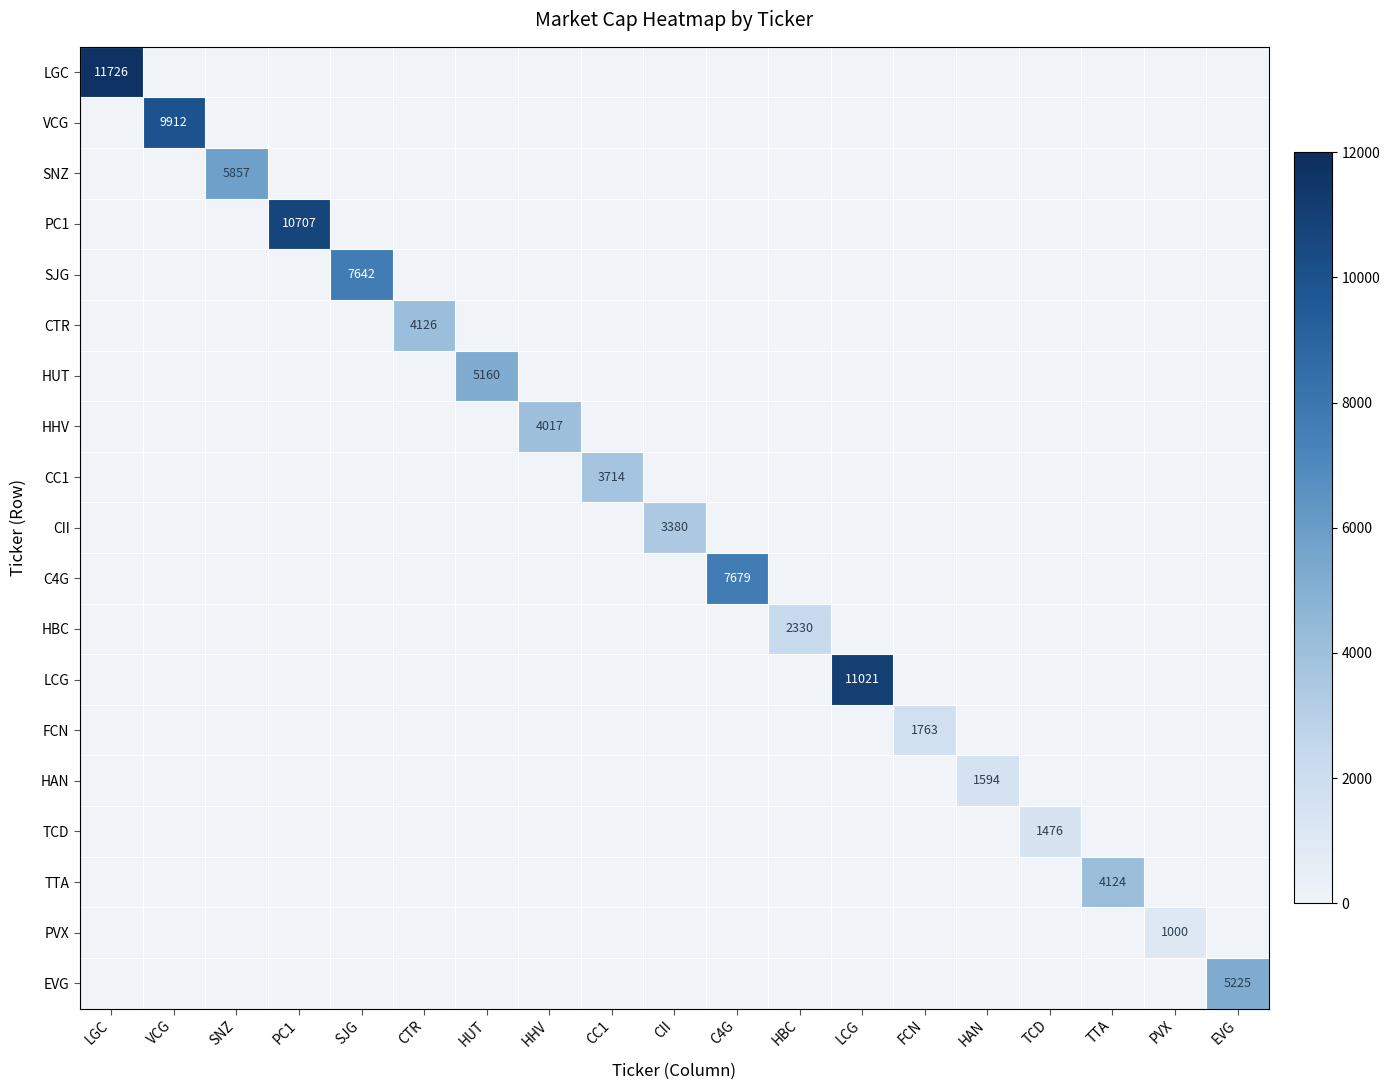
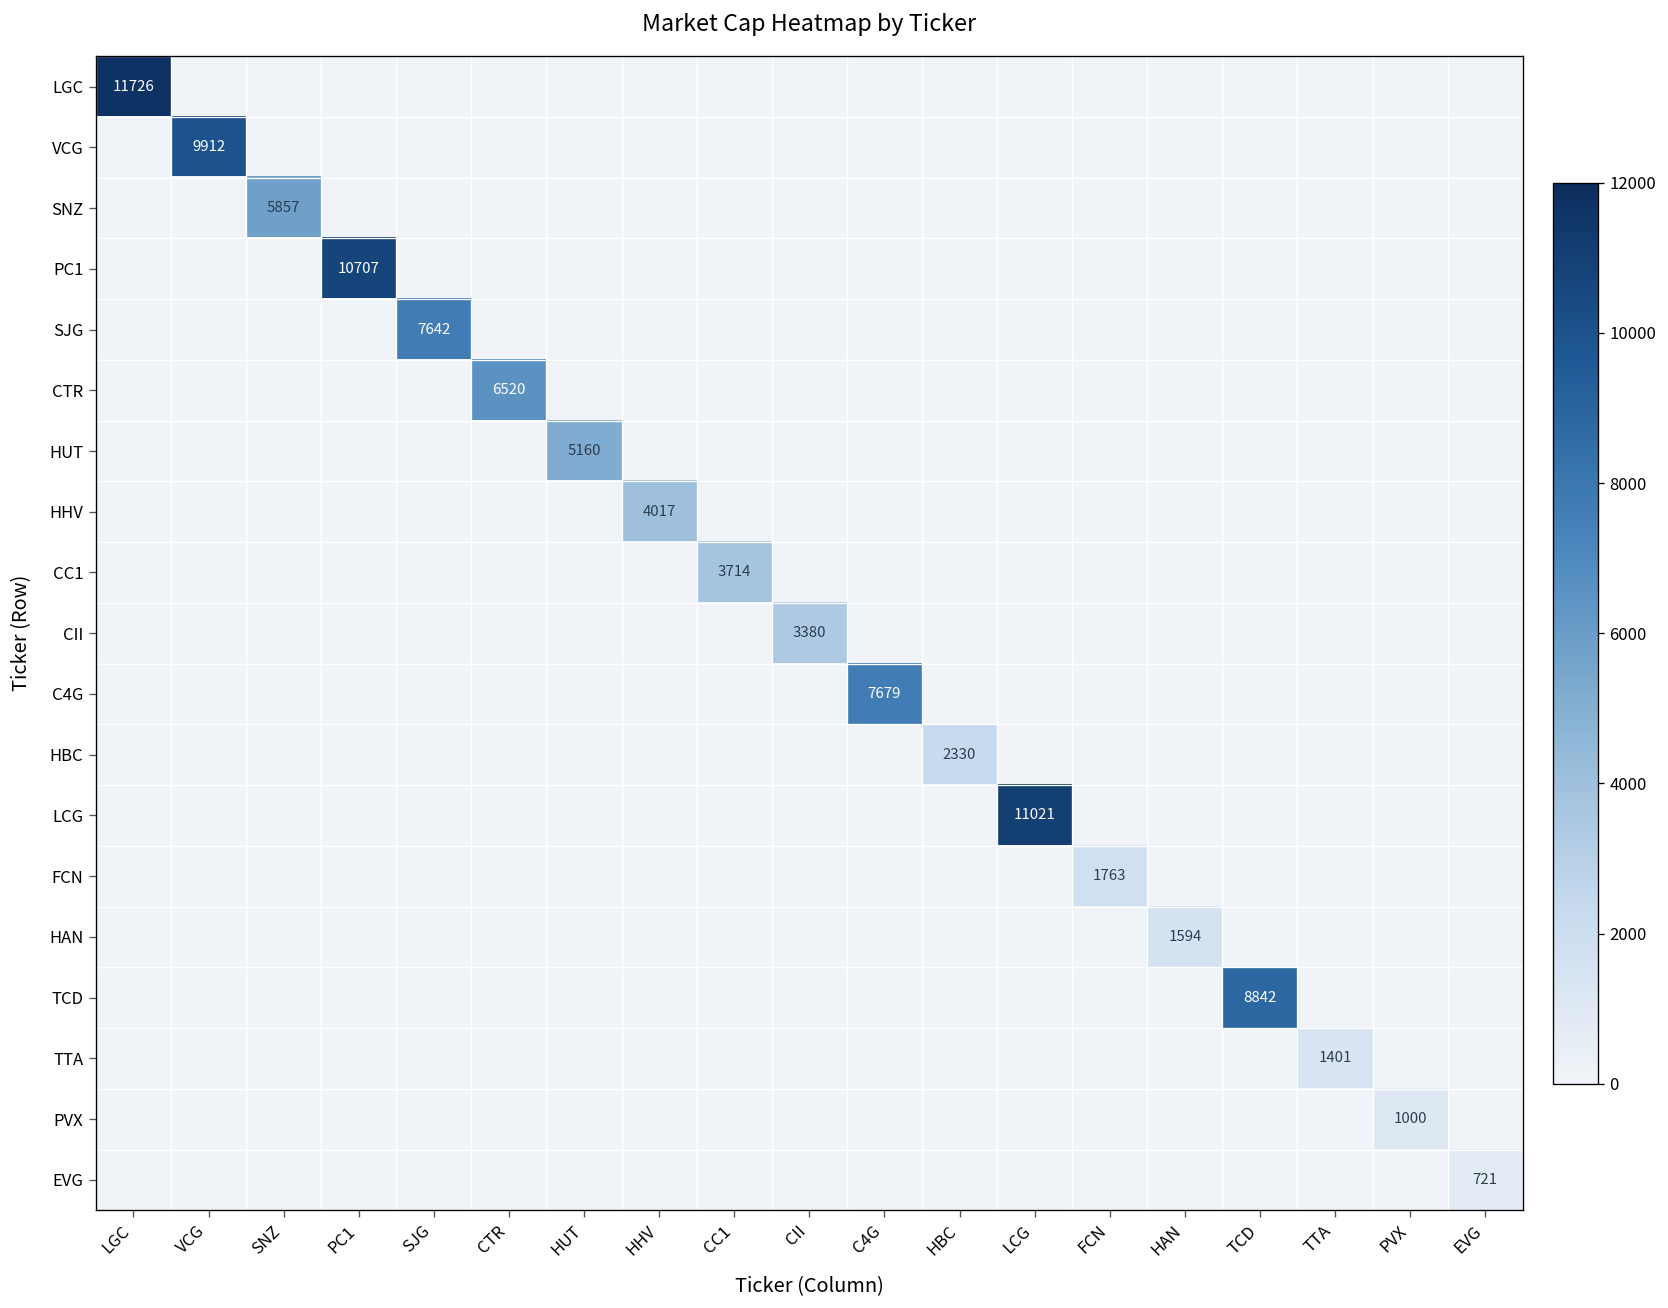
  {
    "LGC": {
      "LGC": 11726
    },
    "VCG": {
      "VCG": 9912
    },
    "SNZ": {
      "SNZ": 5857
    },
    "PC1": {
      "PC1": 10707
    },
    "SJG": {
      "SJG": 7642
    },
    "CTR": {
-     "CTR": 4126
+     "CTR": 6520
    },
    "HUT": {
      "HUT": 5160
    },
    "HHV": {
      "HHV": 4017
    },
    "CC1": {
      "CC1": 3714
    },
    "CII": {
      "CII": 3380
    },
    "C4G": {
      "C4G": 7679
    },
    "HBC": {
      "HBC": 2330
    },
    "LCG": {
      "LCG": 11021
    },
    "FCN": {
      "FCN": 1763
    },
    "HAN": {
      "HAN": 1594
    },
    "TCD": {
-     "TCD": 1476
+     "TCD": 8842
    },
    "TTA": {
-     "TTA": 4124
+     "TTA": 1401
    },
    "PVX": {
      "PVX": 1000
    },
    "EVG": {
-     "EVG": 5225
+     "EVG": 721
    }
  }
